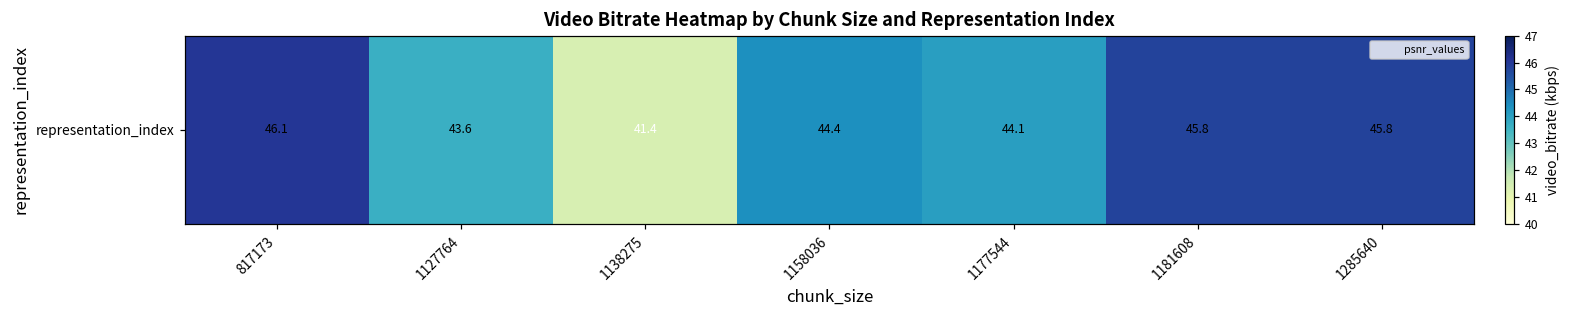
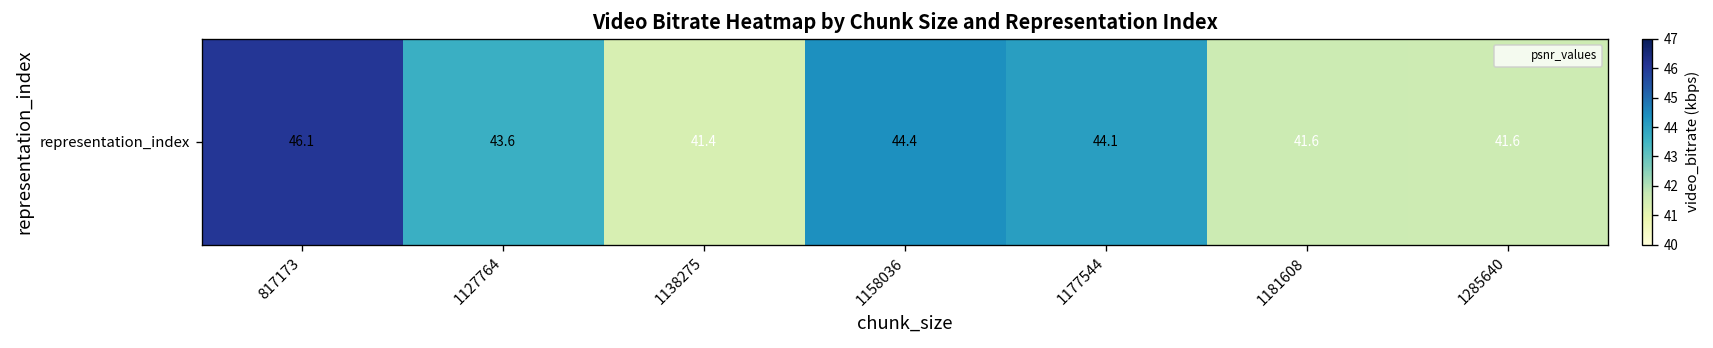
  {
    "representation_index": {
      "817173": 46.1,
      "1127764": 43.6,
      "1138275": 41.4,
      "1158036": 44.4,
      "1177544": 44.1,
-     "1181608": 45.8,
-     "1285640": 45.8
+     "1181608": 41.6,
+     "1285640": 41.6
    }
  }
